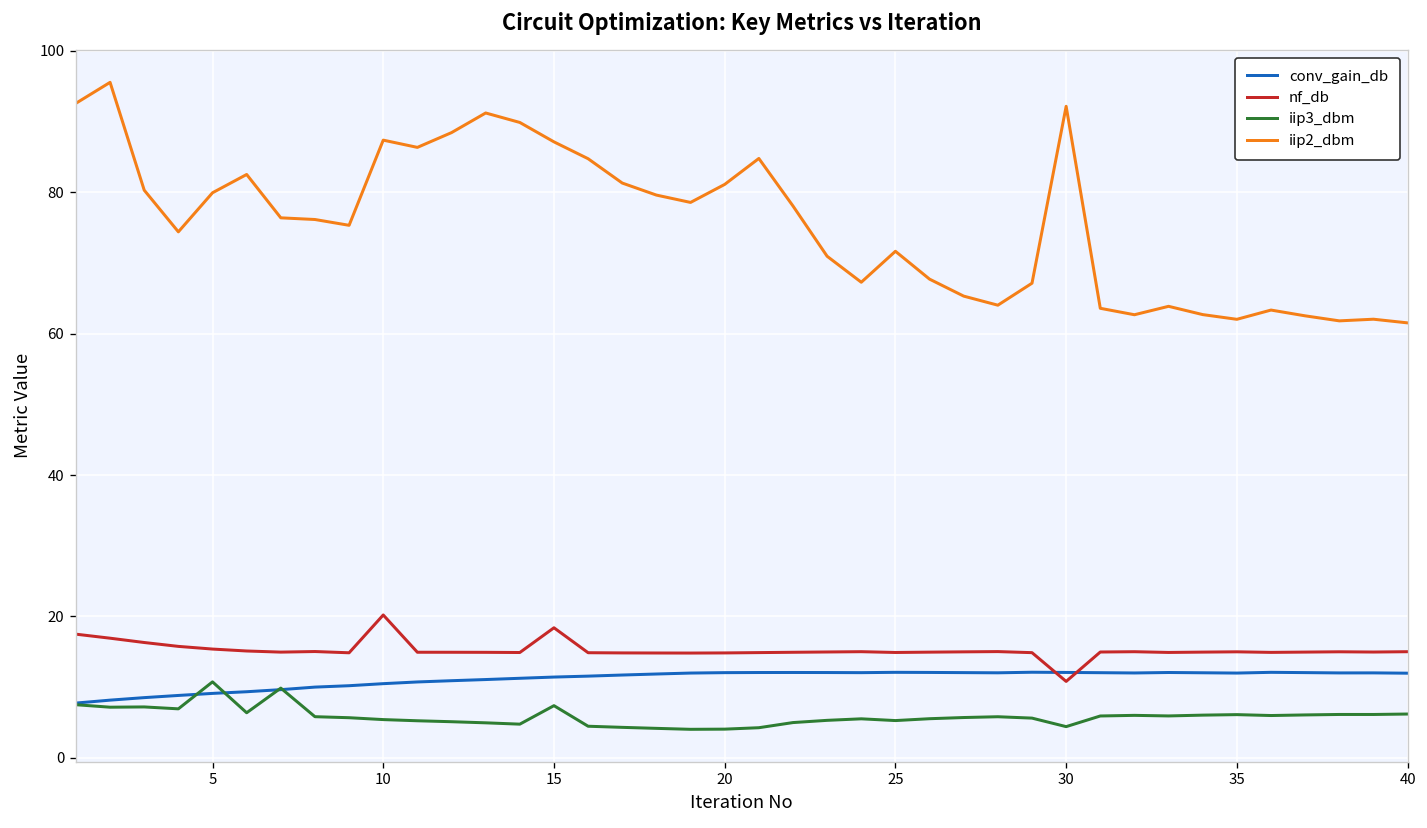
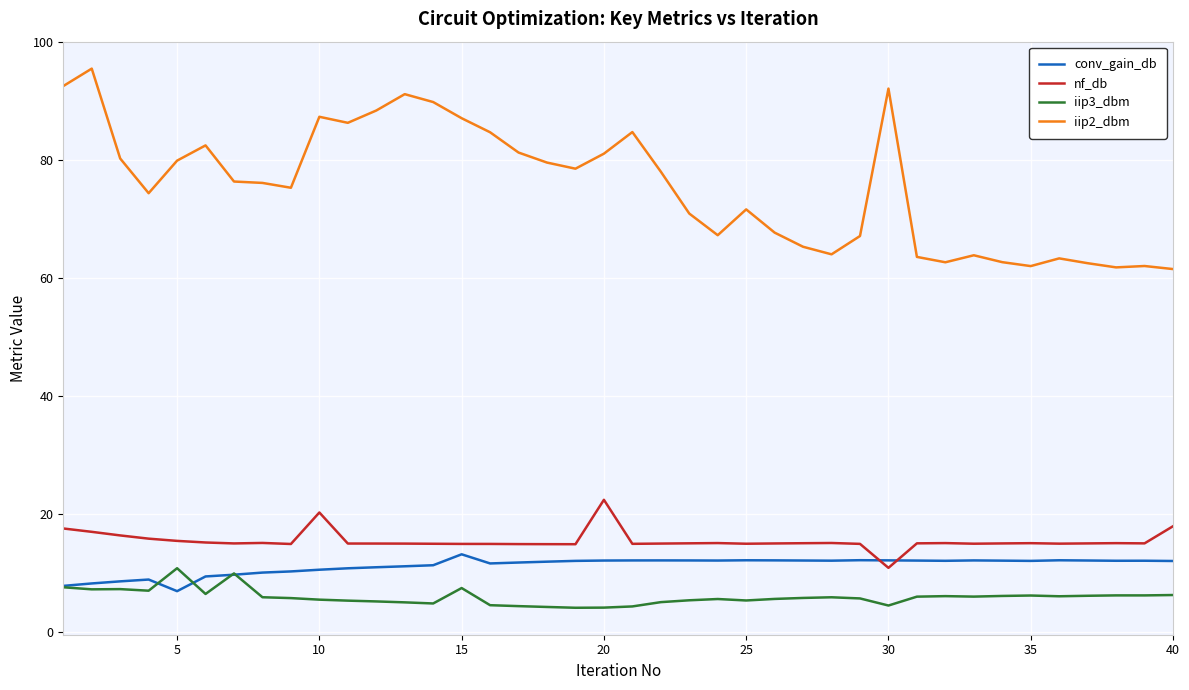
  {
    "conv_gain_db": {
-     "5": 9,
+     "5": 7,
      "10": 10,
-     "15": 11,
+     "15": 13,
      "20": 12,
      "25": 12,
      "30": 12,
      "35": 12,
      "40": 12
    },
    "nf_db": {
      "5": 15,
      "10": 20,
-     "15": 18,
-     "20": 15,
+     "15": 15,
+     "20": 22,
      "25": 15,
      "30": 11,
      "35": 15,
-     "40": 15
+     "40": 18
    },
    "iip3_dbm": {
      "5": 11,
      "10": 5,
      "15": 7,
      "20": 4,
      "25": 5,
      "30": 4,
      "35": 6,
      "40": 6
    },
    "iip2_dbm": {
      "5": 80,
      "10": 87,
      "15": 87,
      "20": 81,
      "25": 72,
      "30": 92,
      "35": 62,
      "40": 62
    }
  }
